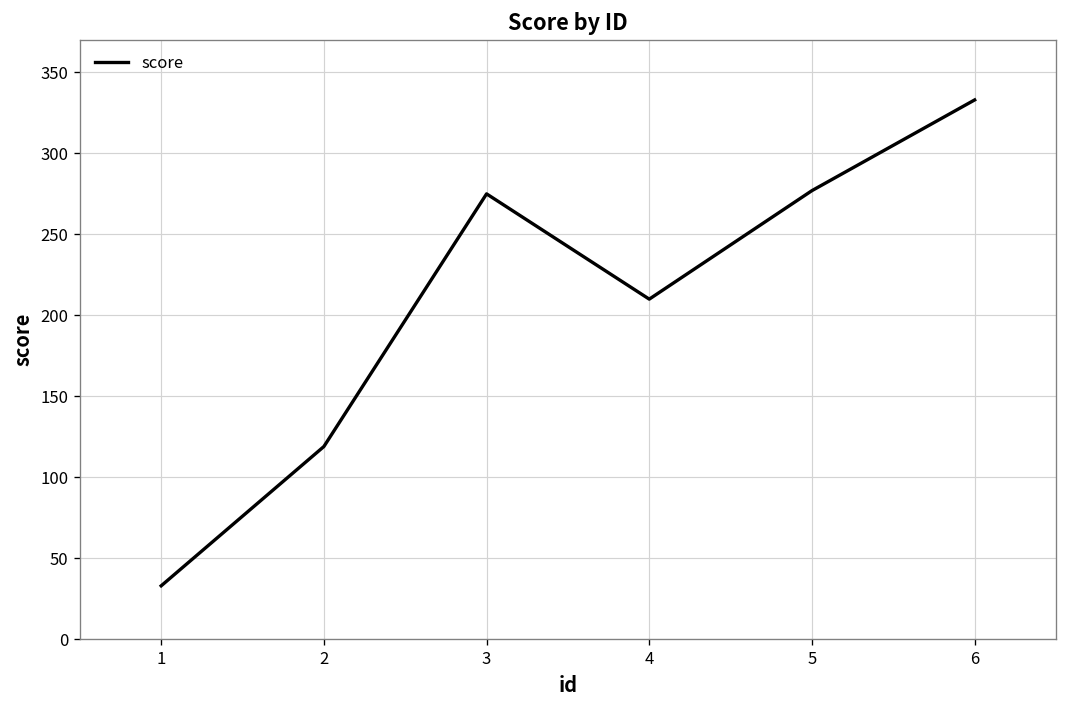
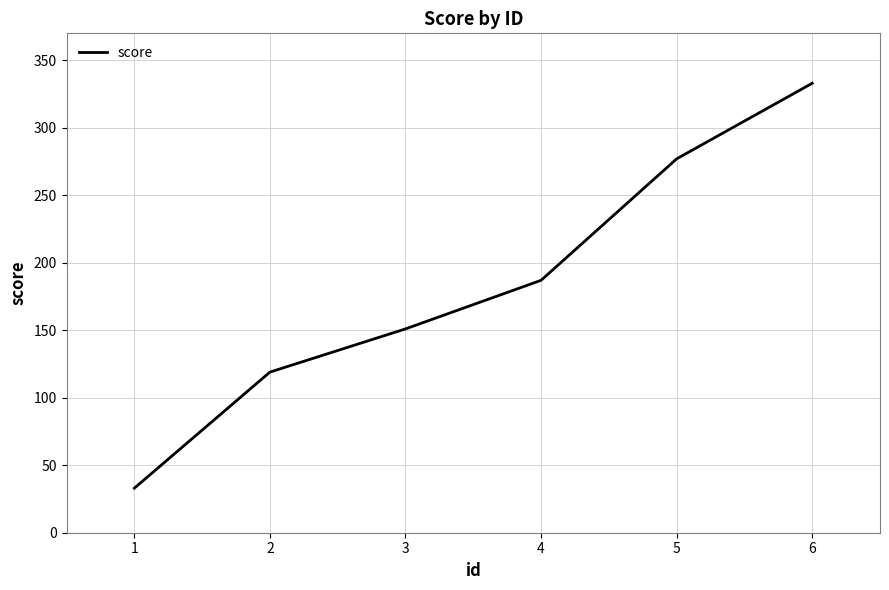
  {
    "1": 33,
    "2": 119,
-   "3": 275,
-   "4": 210,
+   "3": 151,
+   "4": 187,
    "5": 277,
    "6": 333
  }
